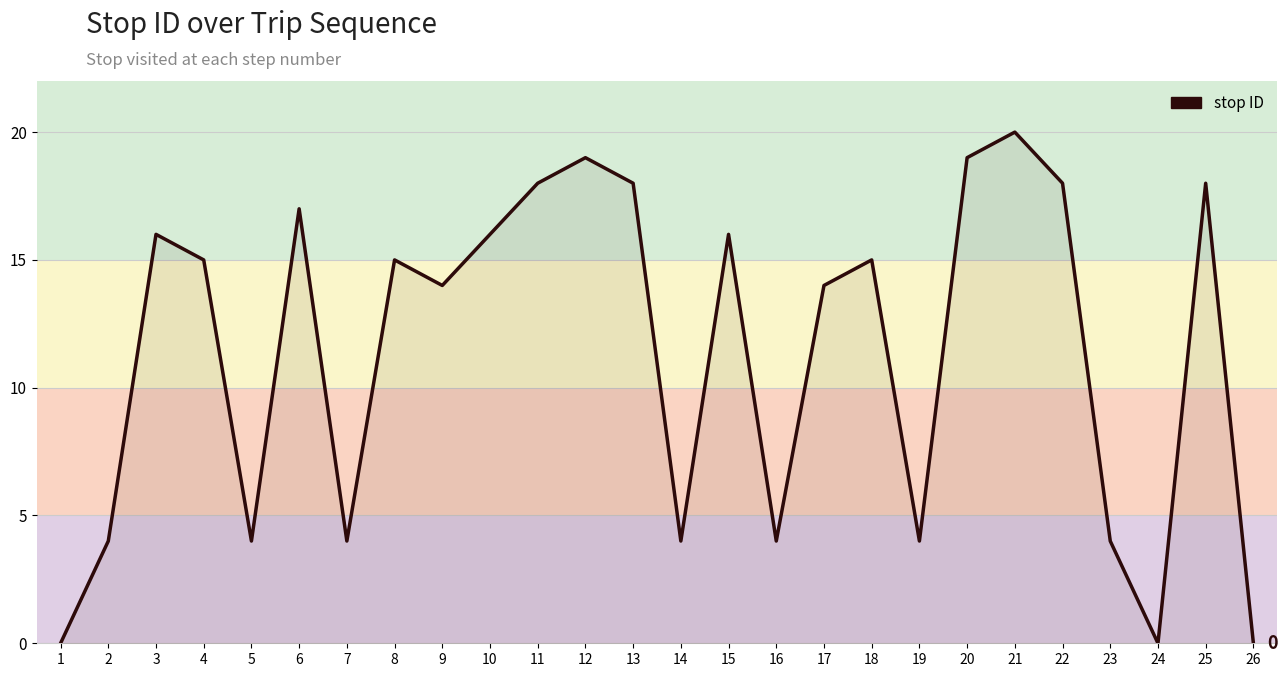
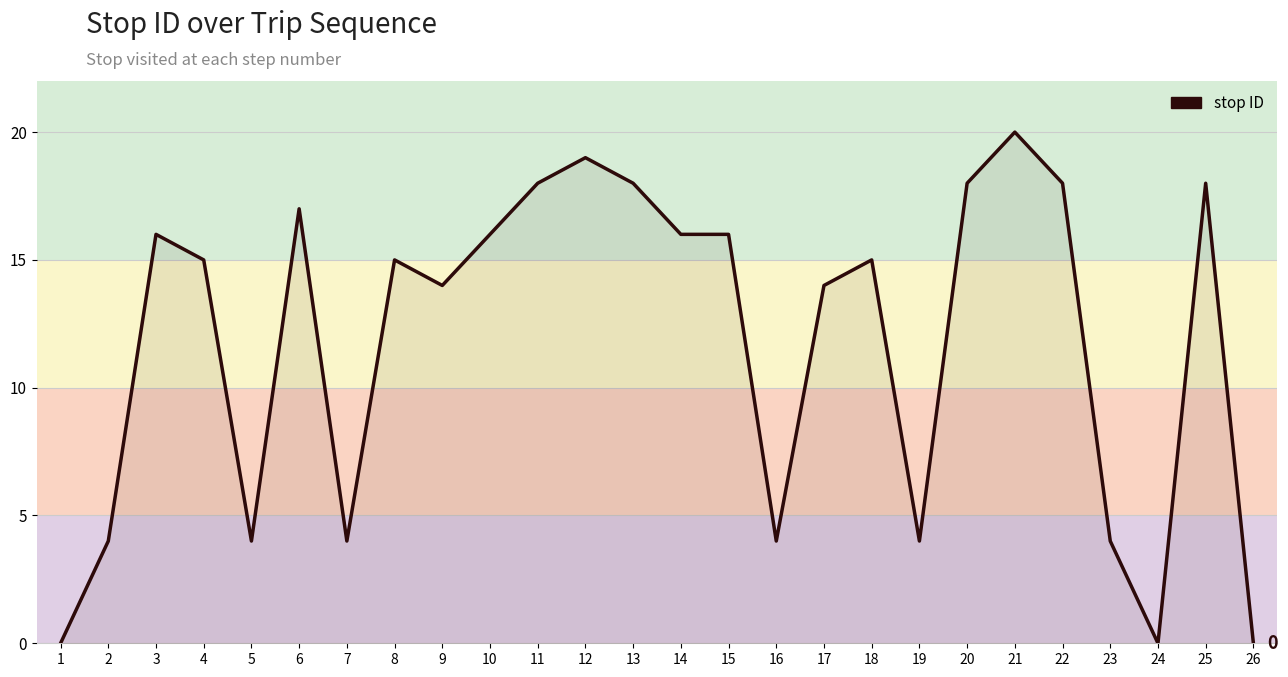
  {
    "1": 0,
    "2": 4,
    "3": 16,
    "4": 15,
    "5": 4,
    "6": 17,
    "7": 4,
    "8": 15,
    "9": 14,
    "10": 16,
    "11": 18,
    "12": 19,
    "13": 18,
-   "14": 4,
+   "14": 16,
    "15": 16,
    "16": 4,
    "17": 14,
    "18": 15,
    "19": 4,
-   "20": 19,
+   "20": 18,
    "21": 20,
    "22": 18,
    "23": 4,
    "24": 0,
    "25": 18
  }
